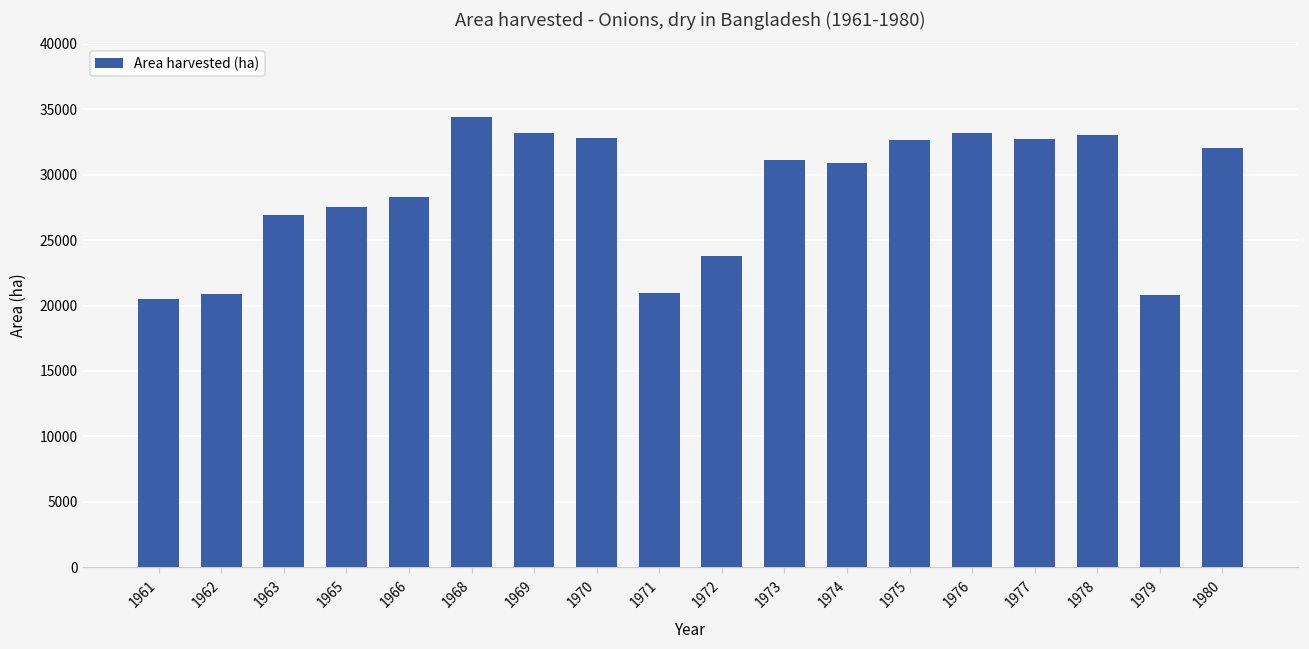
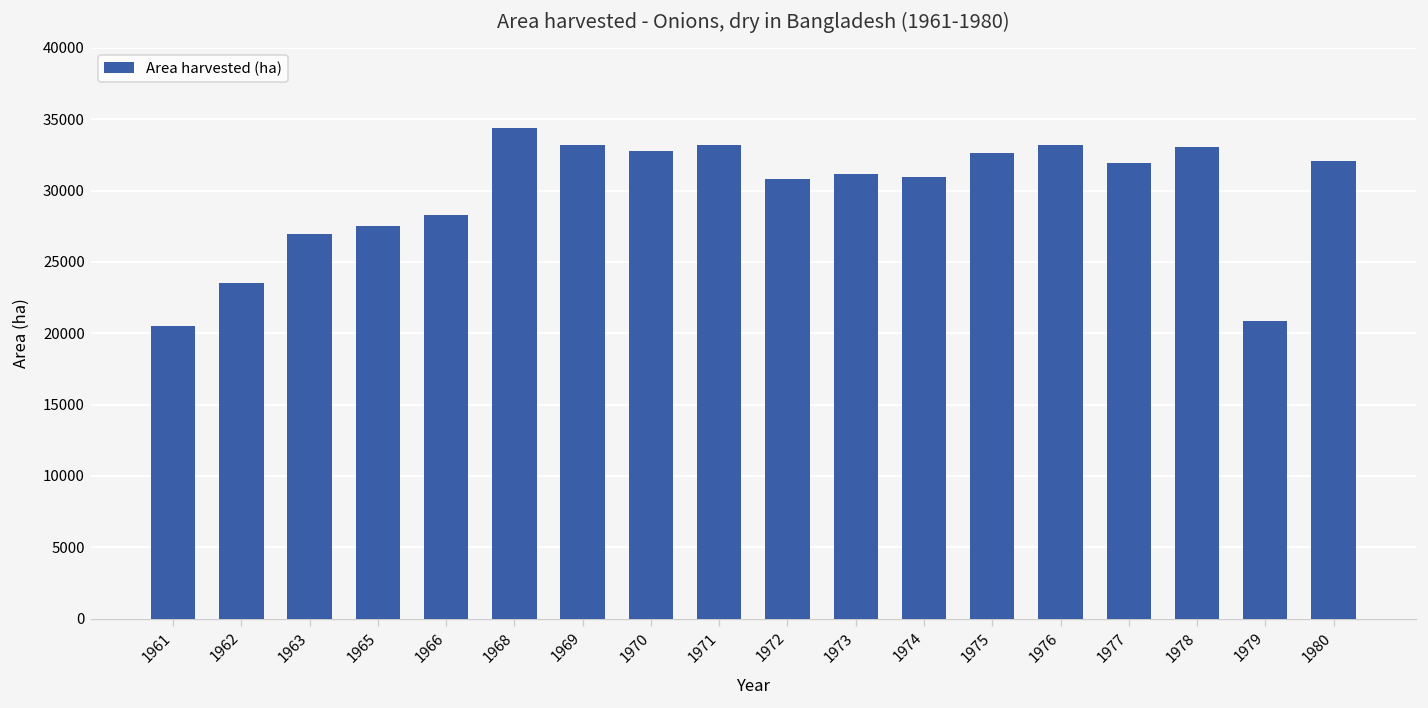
  {
    "1961": 20500,
-   "1962": 20800,
+   "1962": 23500,
    "1963": 26900,
    "1965": 27500,
    "1966": 28300,
    "1968": 34400,
    "1969": 33200,
    "1970": 32800,
-   "1971": 21000,
-   "1972": 23800,
+   "1971": 33200,
+   "1972": 30800,
    "1973": 31200,
    "1974": 30900,
    "1975": 32600,
    "1976": 33200,
-   "1977": 32700,
+   "1977": 31900,
    "1978": 33000,
    "1979": 20800,
    "1980": 32100
  }
